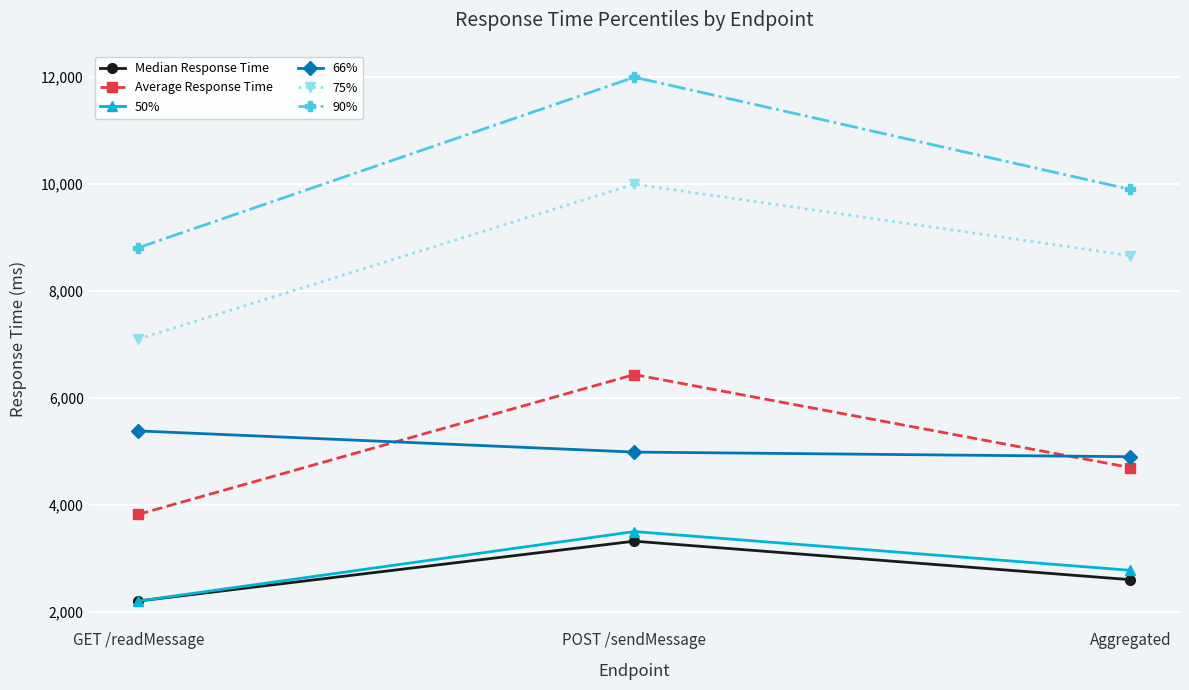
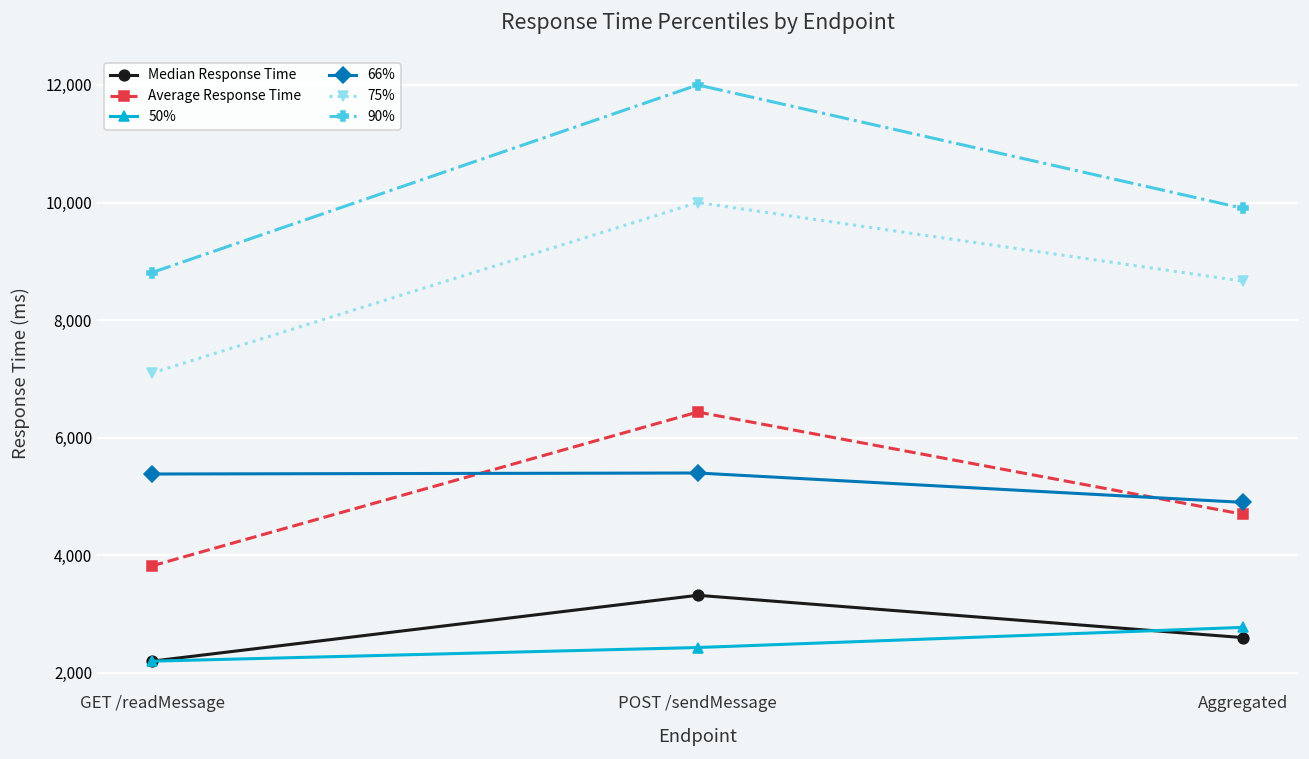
  {
    "Median Response Time": {
      "POST /sendMessage": "3,300",
      "Aggregated": "2,600"
    },
    "Average Response Time": {
      "GET /readMessage": "3,800",
      "POST /sendMessage": "6,400",
      "Aggregated": "4,700"
    },
    "50%": {
-     "POST /sendMessage": "3,500",
+     "POST /sendMessage": "2,400",
      "Aggregated": "2,800"
    },
    "66%": {
      "GET /readMessage": "5,400",
-     "POST /sendMessage": "5,000",
+     "POST /sendMessage": "5,400",
      "Aggregated": "4,900"
    },
    "75%": {
      "GET /readMessage": "7,100",
      "POST /sendMessage": "10,000",
      "Aggregated": "8,700"
    },
    "90%": {
      "GET /readMessage": "8,800",
      "POST /sendMessage": "12,000",
      "Aggregated": "9,900"
    }
  }
